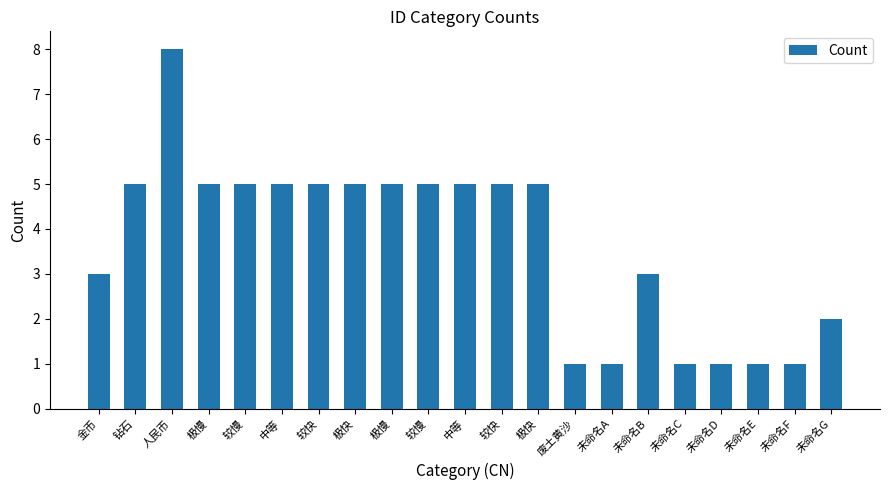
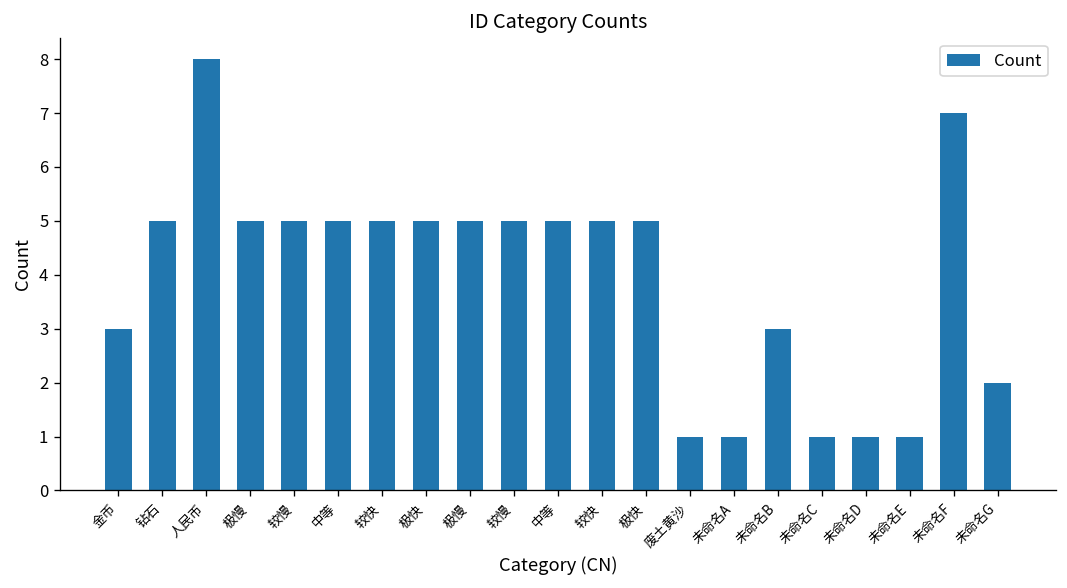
  {
    "金币": 3,
    "钻石": 5,
    "人民币": 8,
    "废土黄沙": 1,
    "未命名A": 1,
    "未命名B": 3,
    "未命名C": 1,
    "未命名D": 1,
    "未命名E": 1,
-   "未命名F": 1,
+   "未命名F": 7,
    "未命名G": 2
  }
